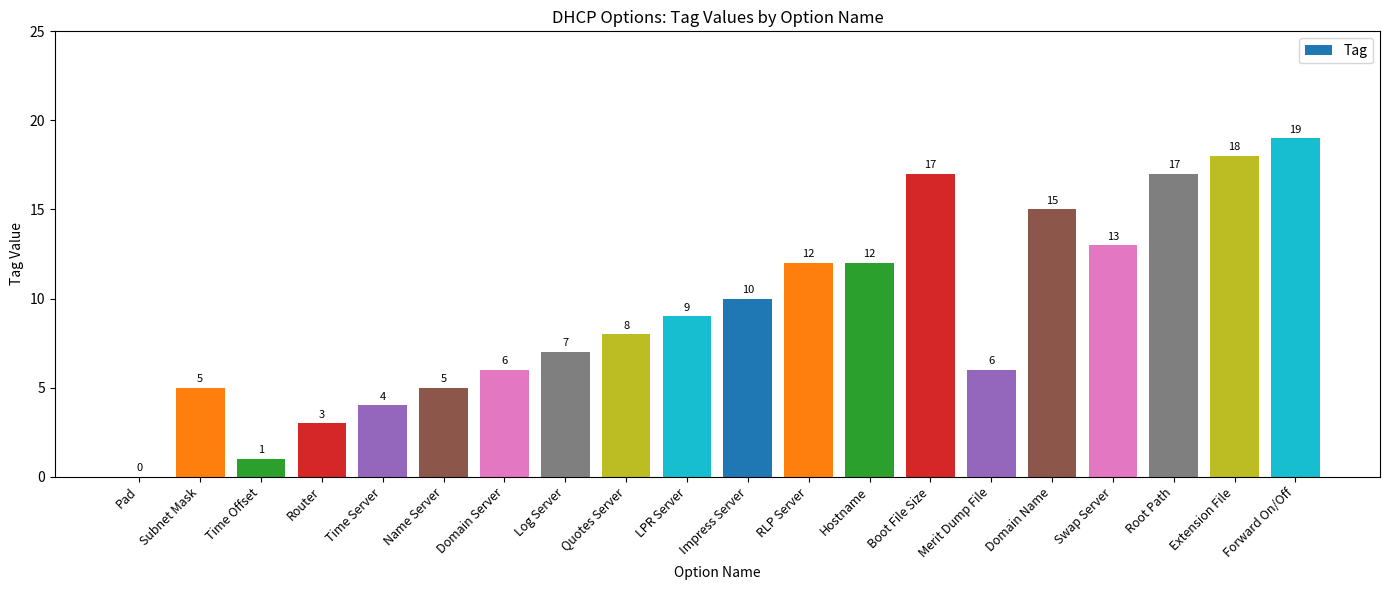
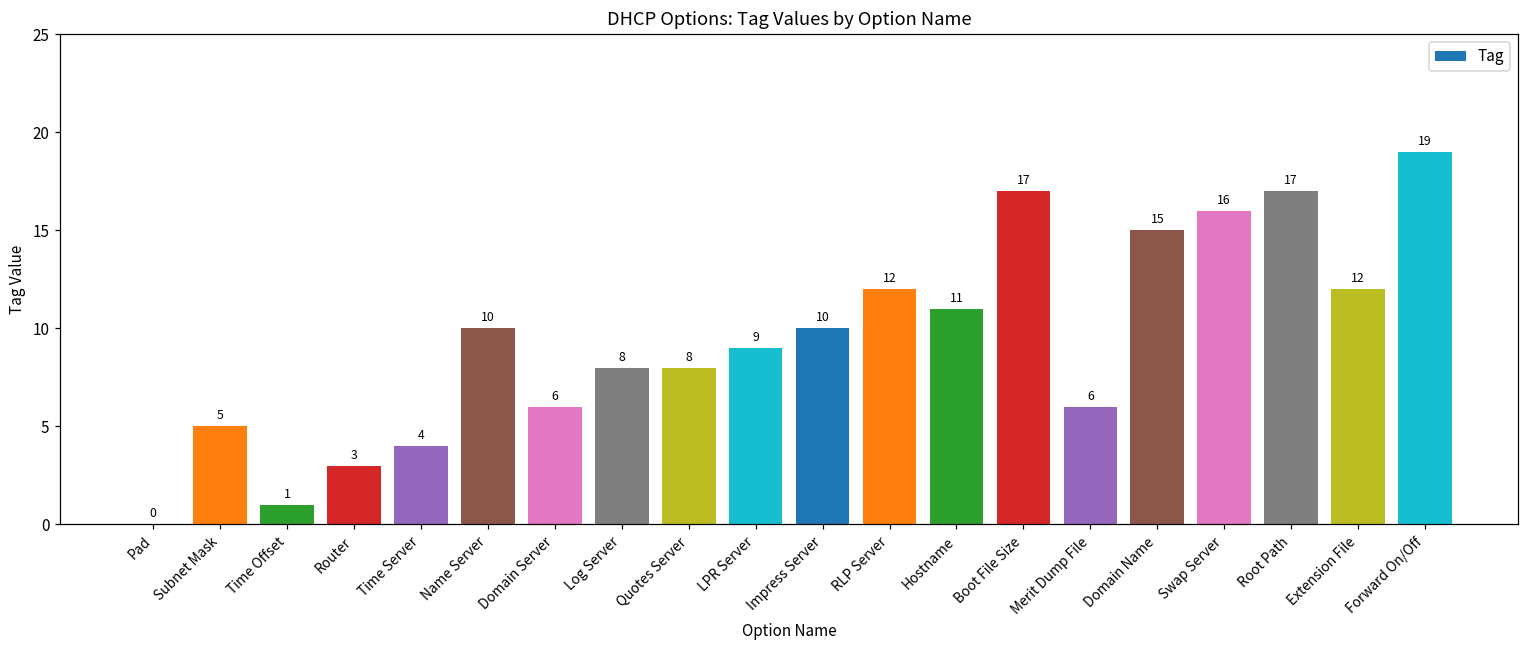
  {
    "Pad": 0,
    "Subnet Mask": 5,
    "Time Offset": 1,
    "Router": 3,
    "Time Server": 4,
-   "Name Server": 5,
+   "Name Server": 10,
    "Domain Server": 6,
-   "Log Server": 7,
+   "Log Server": 8,
    "Quotes Server": 8,
    "LPR Server": 9,
    "Impress Server": 10,
    "RLP Server": 12,
-   "Hostname": 12,
+   "Hostname": 11,
    "Boot File Size": 17,
    "Merit Dump File": 6,
    "Domain Name": 15,
-   "Swap Server": 13,
+   "Swap Server": 16,
    "Root Path": 17,
-   "Extension File": 18,
+   "Extension File": 12,
    "Forward On/Off": 19
  }
